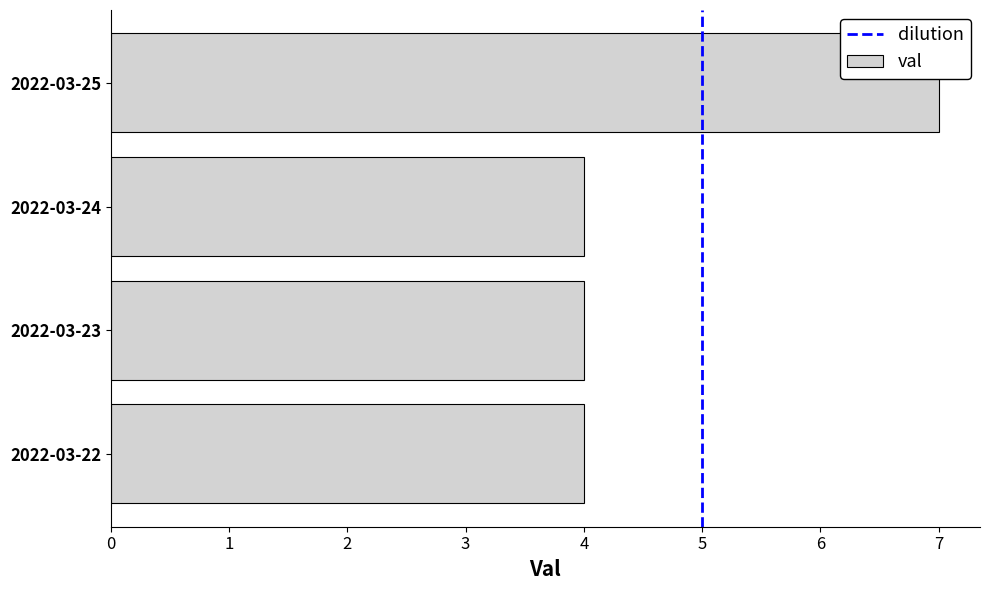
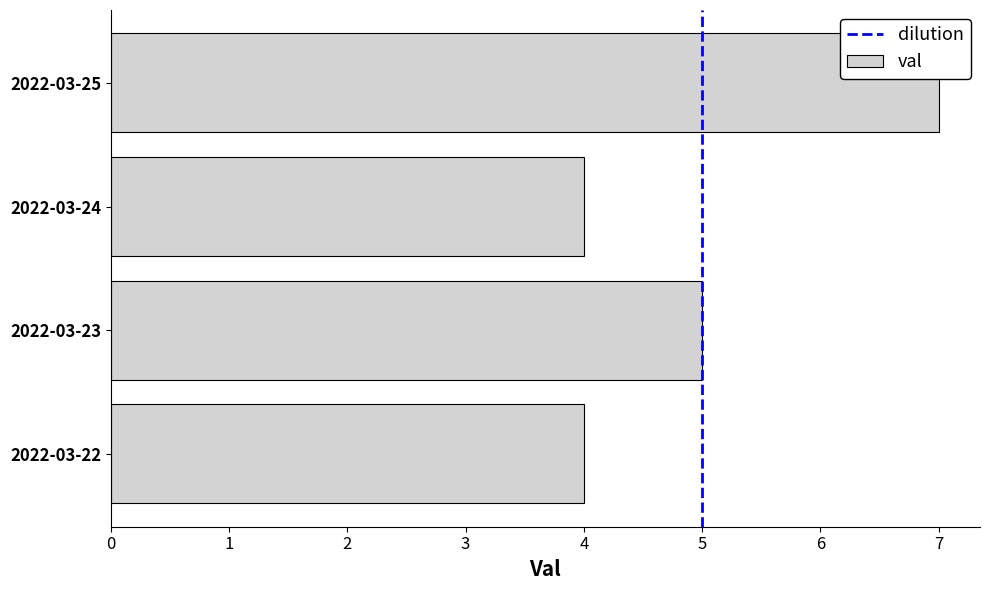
  {
    "2022-03-25": 7,
    "2022-03-24": 4,
-   "2022-03-23": 4,
+   "2022-03-23": 5,
    "2022-03-22": 4
  }
